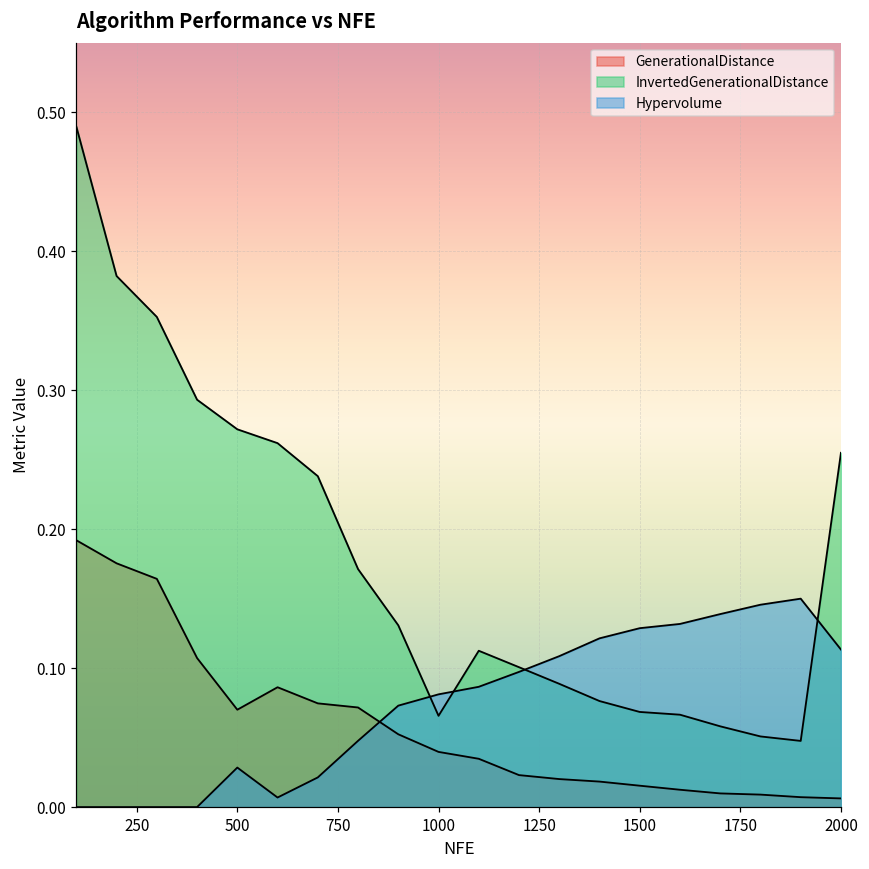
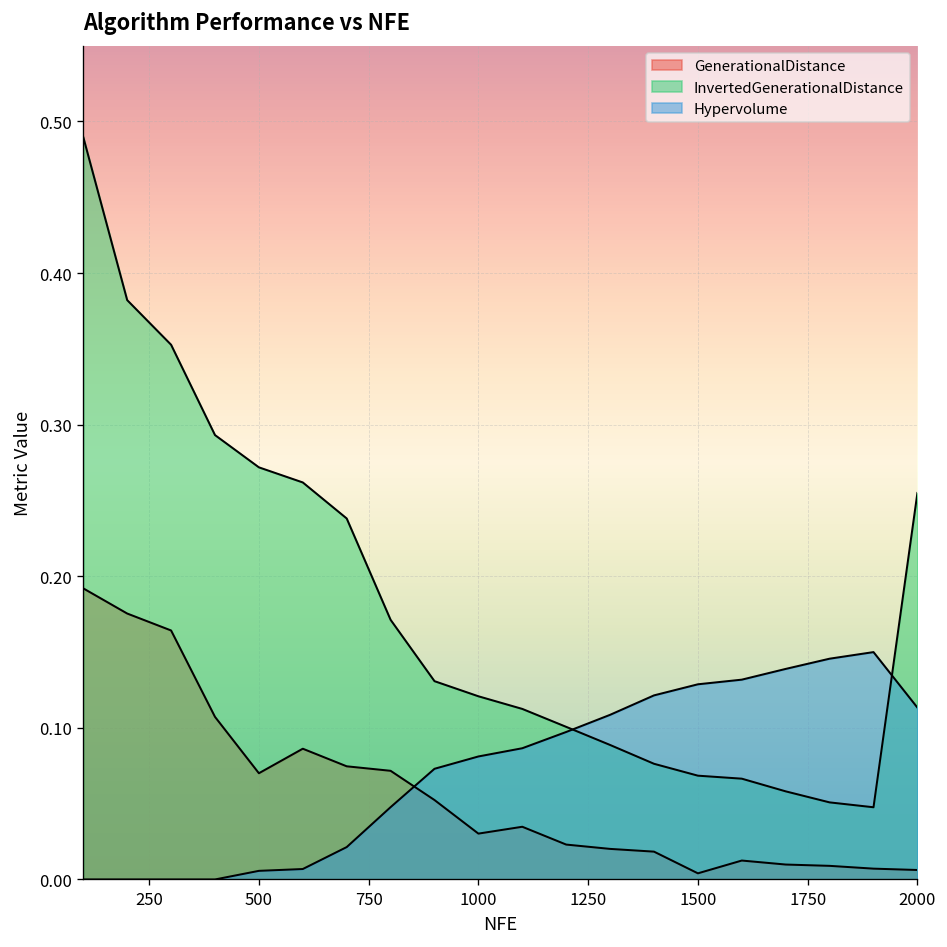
  {
    "GenerationalDistance": {
      "500": 0.070,
-     "1000": 0.040,
-     "1500": 0.015,
+     "1000": 0.030,
+     "1500": 0.004,
      "2000": 0.006
    },
    "InvertedGenerationalDistance": {
      "500": 0.272,
-     "1000": 0.066,
+     "1000": 0.121,
      "1500": 0.068,
      "2000": 0.255
    },
    "Hypervolume": {
-     "500": 0.028,
+     "500": 0.006,
      "1000": 0.081,
      "1500": 0.129,
      "2000": 0.113
    }
  }
